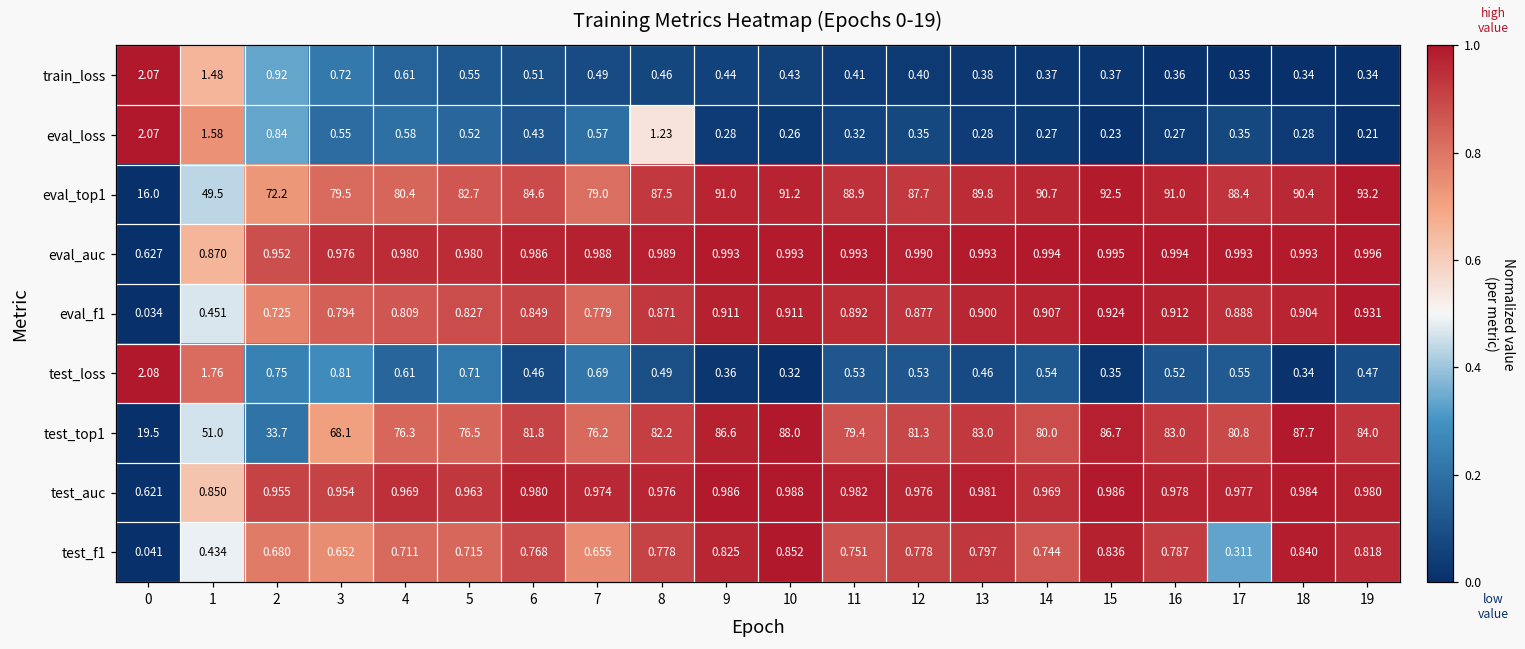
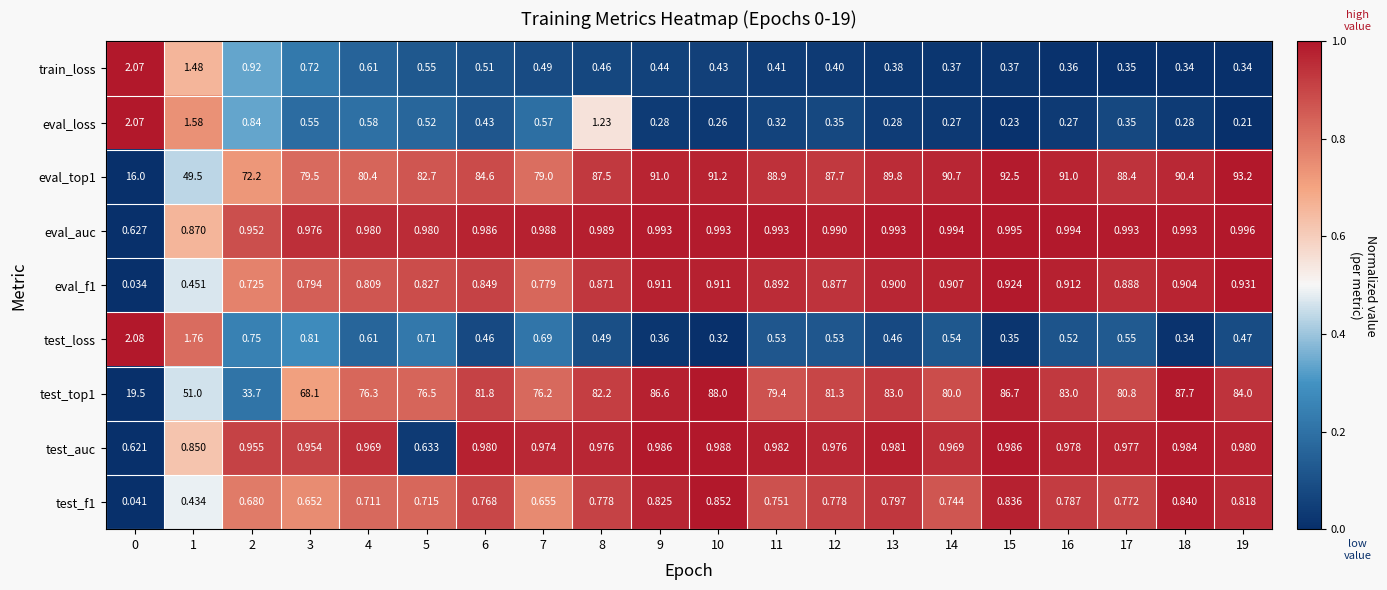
  {
    "train_loss": {
      "0": 2.07,
      "1": 1.48,
      "2": 0.92,
      "3": 0.72,
      "4": 0.61,
      "5": 0.55,
      "6": 0.51,
      "7": 0.49,
      "8": 0.46,
      "9": 0.44,
      "10": 0.43,
      "11": 0.41,
      "12": 0.40,
      "13": 0.38,
      "14": 0.37,
      "15": 0.37,
      "16": 0.36,
      "17": 0.35,
      "18": 0.34,
      "19": 0.34
    },
    "eval_loss": {
      "0": 2.07,
      "1": 1.58,
      "2": 0.84,
      "3": 0.55,
      "4": 0.58,
      "5": 0.52,
      "6": 0.43,
      "7": 0.57,
      "8": 1.23,
      "9": 0.28,
      "10": 0.26,
      "11": 0.32,
      "12": 0.35,
      "13": 0.28,
      "14": 0.27,
      "15": 0.23,
      "16": 0.27,
      "17": 0.35,
      "18": 0.28,
      "19": 0.21
    },
    "eval_top1": {
      "0": 16.0,
      "1": 49.5,
      "2": 72.2,
      "3": 79.5,
      "4": 80.4,
      "5": 82.7,
      "6": 84.6,
      "7": 79.0,
      "8": 87.5,
      "9": 91.0,
      "10": 91.2,
      "11": 88.9,
      "12": 87.7,
      "13": 89.8,
      "14": 90.7,
      "15": 92.5,
      "16": 91.0,
      "17": 88.4,
      "18": 90.4,
      "19": 93.2
    },
    "eval_auc": {
      "0": 0.627,
      "1": 0.870,
      "2": 0.952,
      "3": 0.976,
      "4": 0.980,
      "5": 0.980,
      "6": 0.986,
      "7": 0.988,
      "8": 0.989,
      "9": 0.993,
      "10": 0.993,
      "11": 0.993,
      "12": 0.990,
      "13": 0.993,
      "14": 0.994,
      "15": 0.995,
      "16": 0.994,
      "17": 0.993,
      "18": 0.993,
      "19": 0.996
    },
    "eval_f1": {
      "0": 0.034,
      "1": 0.451,
      "2": 0.725,
      "3": 0.794,
      "4": 0.809,
      "5": 0.827,
      "6": 0.849,
      "7": 0.779,
      "8": 0.871,
      "9": 0.911,
      "10": 0.911,
      "11": 0.892,
      "12": 0.877,
      "13": 0.900,
      "14": 0.907,
      "15": 0.924,
      "16": 0.912,
      "17": 0.888,
      "18": 0.904,
      "19": 0.931
    },
    "test_loss": {
      "0": 2.08,
      "1": 1.76,
      "2": 0.75,
      "3": 0.81,
      "4": 0.61,
      "5": 0.71,
      "6": 0.46,
      "7": 0.69,
      "8": 0.49,
      "9": 0.36,
      "10": 0.32,
      "11": 0.53,
      "12": 0.53,
      "13": 0.46,
      "14": 0.54,
      "15": 0.35,
      "16": 0.52,
      "17": 0.55,
      "18": 0.34,
      "19": 0.47
    },
    "test_top1": {
      "0": 19.5,
      "1": 51.0,
      "2": 33.7,
      "3": 68.1,
      "4": 76.3,
      "5": 76.5,
      "6": 81.8,
      "7": 76.2,
      "8": 82.2,
      "9": 86.6,
      "10": 88.0,
      "11": 79.4,
      "12": 81.3,
      "13": 83.0,
      "14": 80.0,
      "15": 86.7,
      "16": 83.0,
      "17": 80.8,
      "18": 87.7,
      "19": 84.0
    },
    "test_auc": {
      "0": 0.621,
      "1": 0.850,
      "2": 0.955,
      "3": 0.954,
      "4": 0.969,
-     "5": 0.963,
+     "5": 0.633,
      "6": 0.980,
      "7": 0.974,
      "8": 0.976,
      "9": 0.986,
      "10": 0.988,
      "11": 0.982,
      "12": 0.976,
      "13": 0.981,
      "14": 0.969,
      "15": 0.986,
      "16": 0.978,
      "17": 0.977,
      "18": 0.984,
      "19": 0.980
    },
    "test_f1": {
      "0": 0.041,
      "1": 0.434,
      "2": 0.680,
      "3": 0.652,
      "4": 0.711,
      "5": 0.715,
      "6": 0.768,
      "7": 0.655,
      "8": 0.778,
      "9": 0.825,
      "10": 0.852,
      "11": 0.751,
      "12": 0.778,
      "13": 0.797,
      "14": 0.744,
      "15": 0.836,
      "16": 0.787,
-     "17": 0.311,
+     "17": 0.772,
      "18": 0.840,
      "19": 0.818
    }
  }
